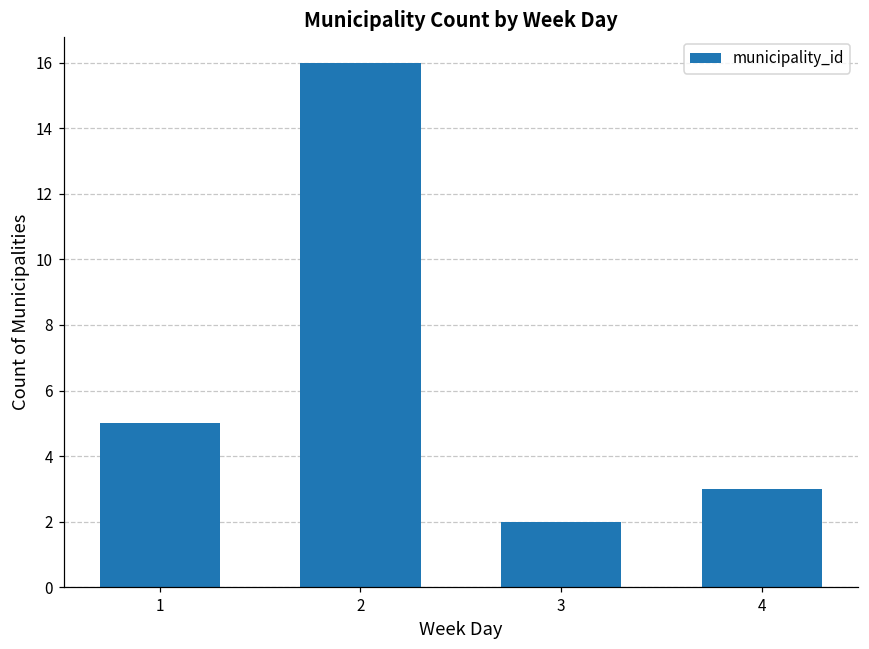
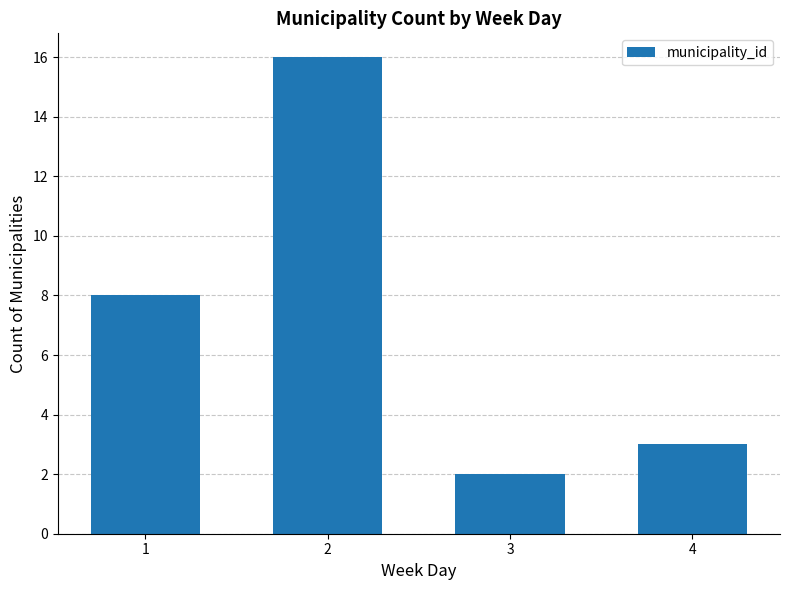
  {
-   "1": 5,
+   "1": 8,
    "2": 16,
    "3": 2,
    "4": 3
  }
